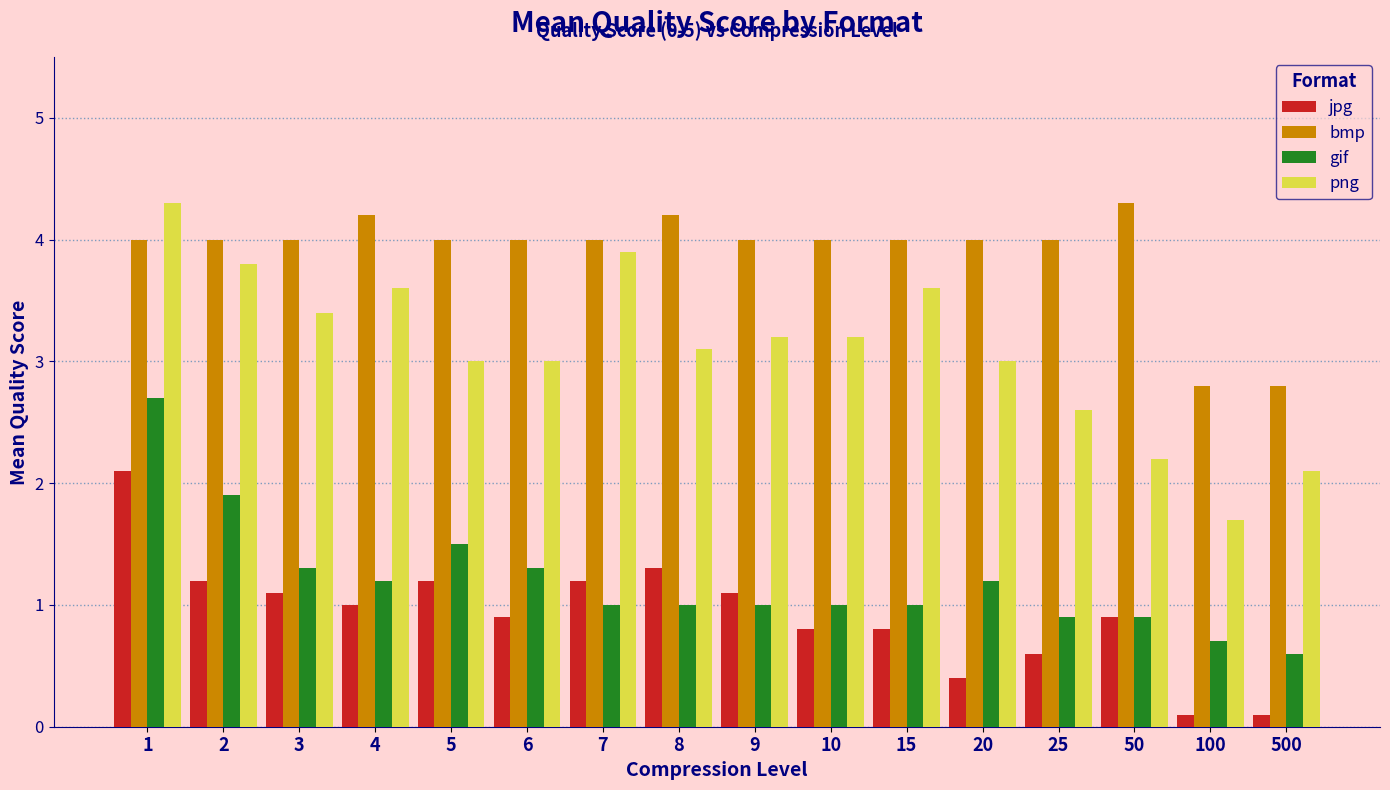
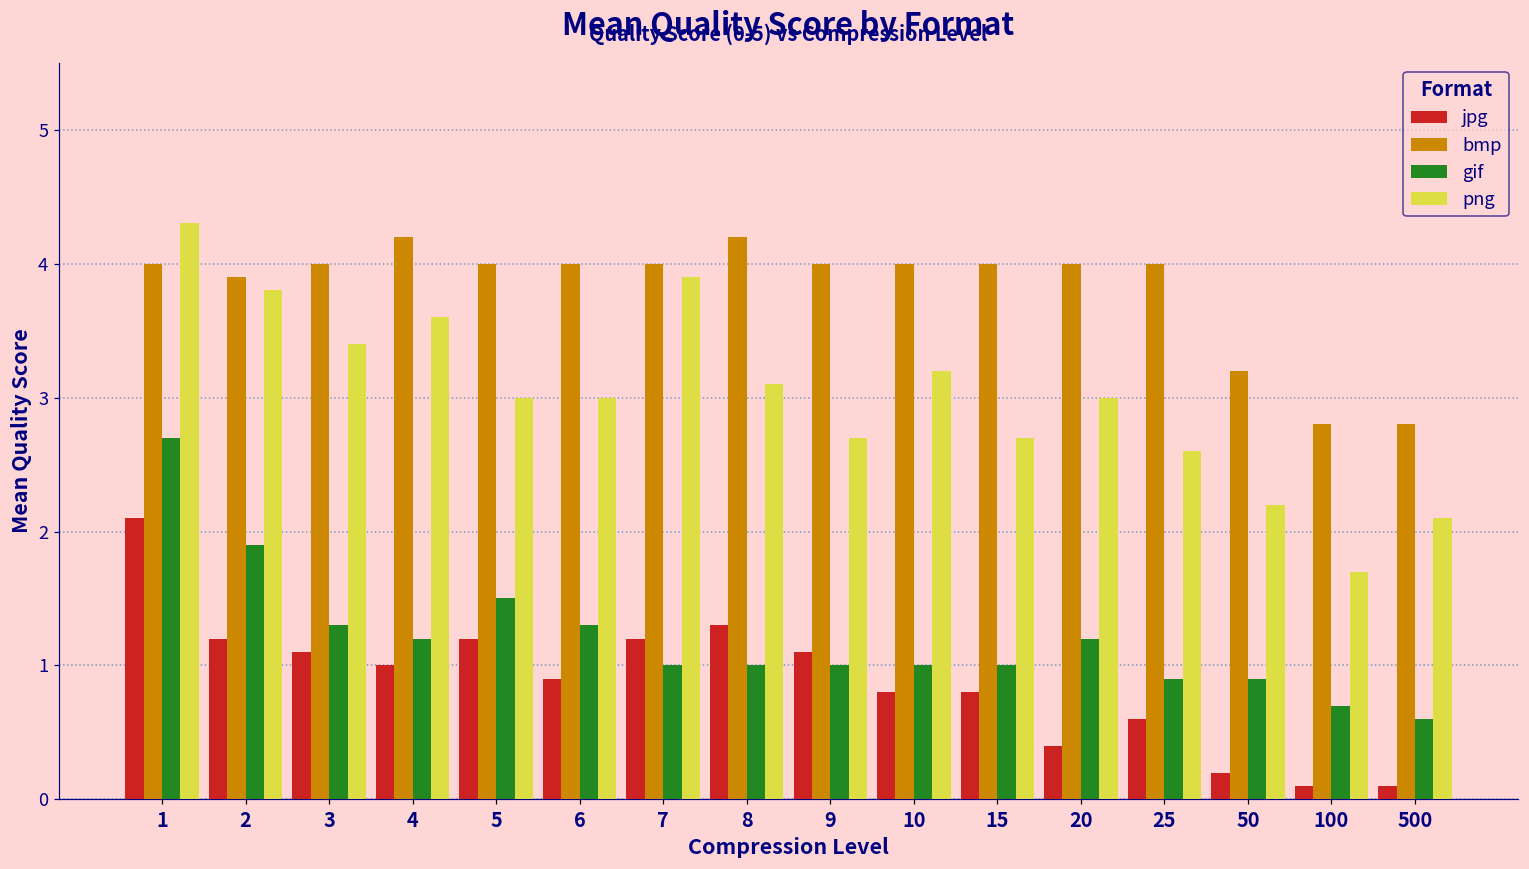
  {
    "jpg": {
      "1": 2.1,
      "2": 1.2,
      "3": 1.1,
      "4": 1.0,
      "5": 1.2,
      "6": 0.9,
      "7": 1.2,
      "8": 1.3,
      "9": 1.1,
      "10": 0.8,
      "15": 0.8,
      "20": 0.4,
      "25": 0.6,
-     "50": 0.9,
+     "50": 0.2,
      "100": 0.1,
      "500": 0.1
    },
    "bmp": {
      "1": 4.0,
-     "2": 4.0,
+     "2": 3.9,
      "3": 4.0,
      "4": 4.2,
      "5": 4.0,
      "6": 4.0,
      "7": 4.0,
      "8": 4.2,
      "9": 4.0,
      "10": 4.0,
      "15": 4.0,
      "20": 4.0,
      "25": 4.0,
-     "50": 4.3,
+     "50": 3.2,
      "100": 2.8,
      "500": 2.8
    },
    "gif": {
      "1": 2.7,
      "2": 1.9,
      "3": 1.3,
      "4": 1.2,
      "5": 1.5,
      "6": 1.3,
      "7": 1.0,
      "8": 1.0,
      "9": 1.0,
      "10": 1.0,
      "15": 1.0,
      "20": 1.2,
      "25": 0.9,
      "50": 0.9,
      "100": 0.7,
      "500": 0.6
    },
    "png": {
      "1": 4.3,
      "2": 3.8,
      "3": 3.4,
      "4": 3.6,
      "5": 3.0,
      "6": 3.0,
      "7": 3.9,
      "8": 3.1,
-     "9": 3.2,
+     "9": 2.7,
      "10": 3.2,
-     "15": 3.6,
+     "15": 2.7,
      "20": 3.0,
      "25": 2.6,
      "50": 2.2,
      "100": 1.7,
      "500": 2.1
    }
  }
